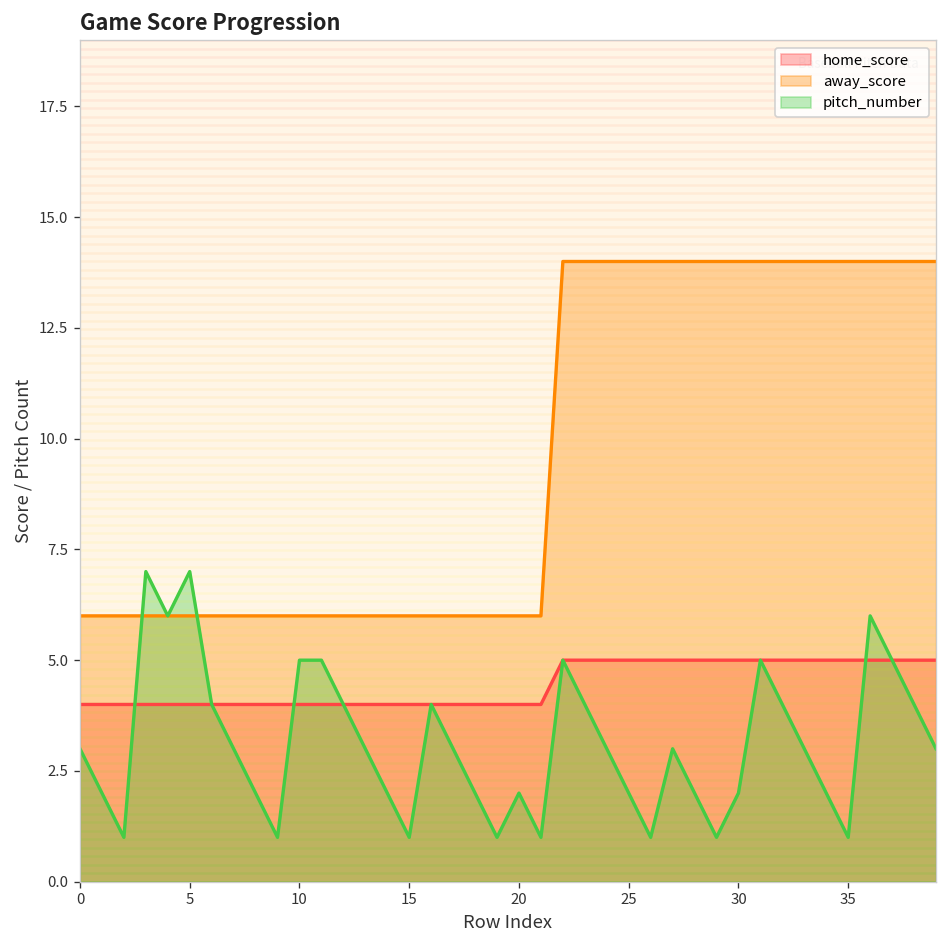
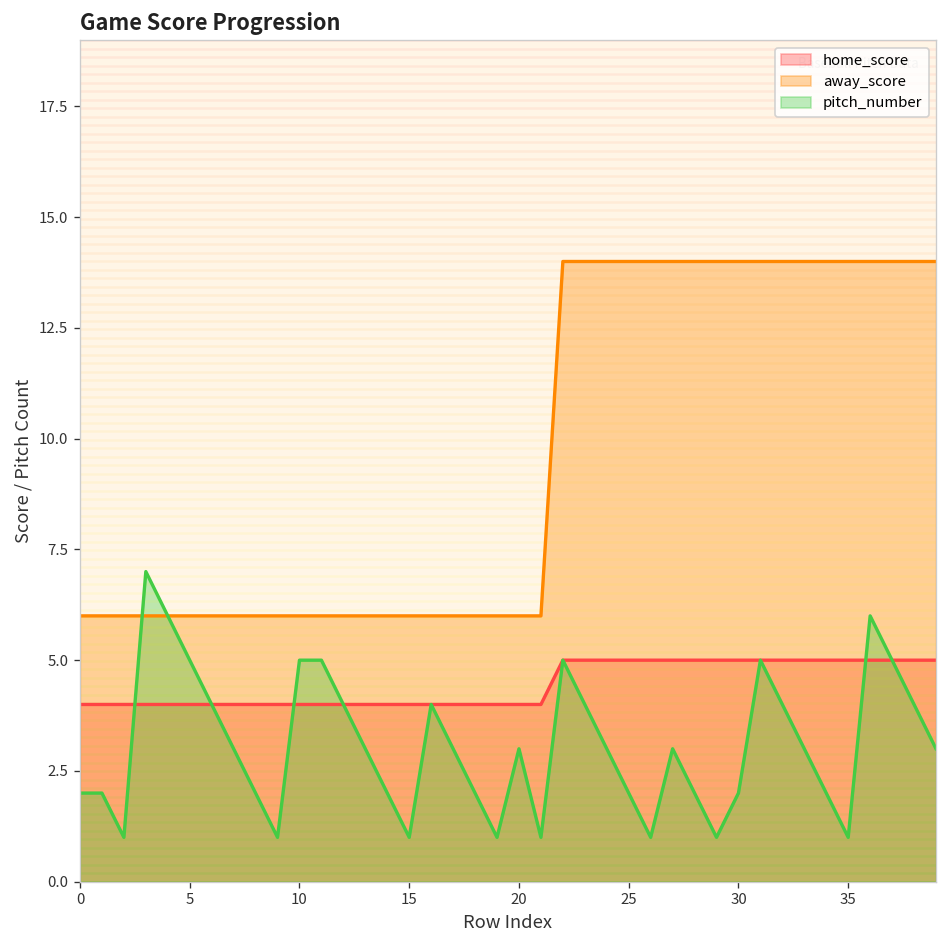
  {
    "pitch_number": {
-     "0": 3,
-     "5": 7,
+     "0": 2,
+     "5": 5,
      "10": 5,
      "15": 1,
-     "20": 2,
+     "20": 3,
      "25": 2,
      "30": 2,
      "35": 1
    }
  }
